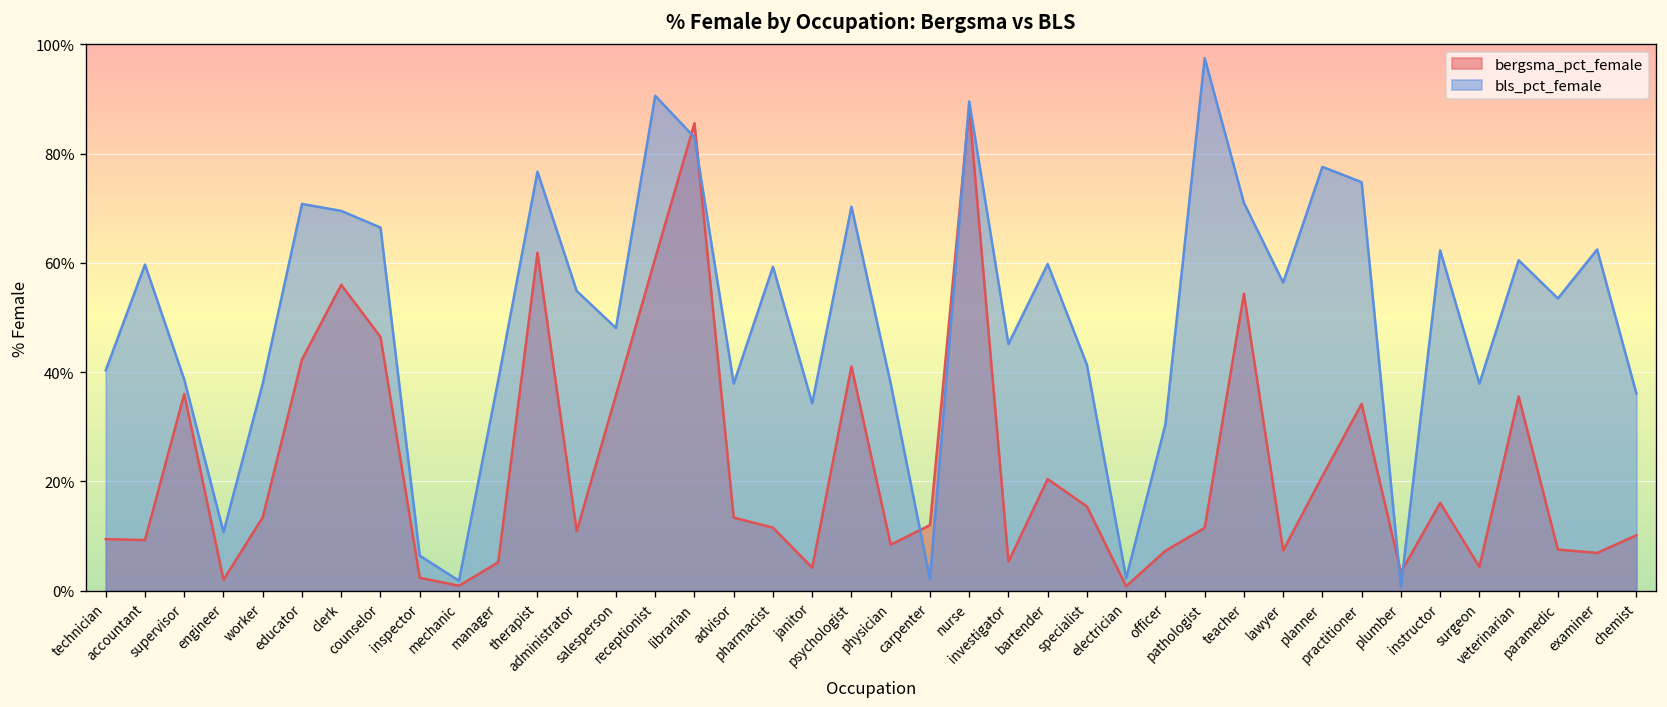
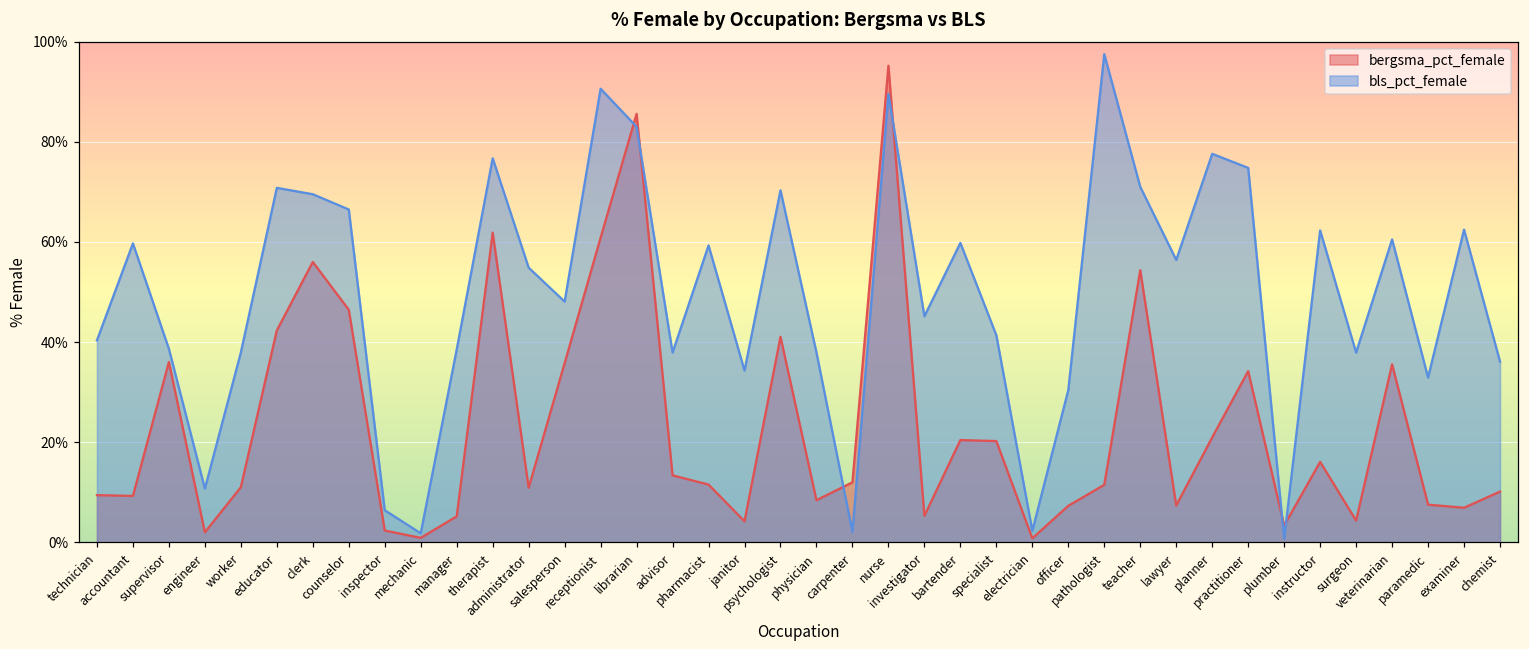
  {
    "bergsma_pct_female": {
      "technician": "9%",
      "accountant": "9%",
      "supervisor": "36%",
      "engineer": "2%",
-     "worker": "13%",
+     "worker": "11%",
      "educator": "42%",
      "clerk": "56%",
      "counselor": "46%",
      "inspector": "2%",
      "mechanic": "1%",
      "manager": "5%",
      "therapist": "62%",
      "administrator": "11%",
      "salesperson": "36%",
      "receptionist": "61%",
      "librarian": "86%",
      "advisor": "13%",
      "pharmacist": "12%",
      "janitor": "4%",
      "psychologist": "41%",
      "physician": "8%",
      "carpenter": "12%",
-     "nurse": "88%",
+     "nurse": "95%",
      "investigator": "5%",
      "bartender": "20%",
-     "specialist": "15%",
+     "specialist": "20%",
      "electrician": "1%",
      "officer": "7%",
      "pathologist": "11%",
      "teacher": "54%",
      "lawyer": "7%",
      "planner": "21%",
      "practitioner": "34%",
      "plumber": "3%",
      "instructor": "16%",
      "surgeon": "4%",
      "veterinarian": "36%",
      "paramedic": "8%",
      "examiner": "7%",
      "chemist": "10%"
    },
    "bls_pct_female": {
      "technician": "40%",
      "accountant": "60%",
      "supervisor": "39%",
      "engineer": "11%",
      "worker": "38%",
      "educator": "71%",
      "clerk": "70%",
      "counselor": "66%",
      "inspector": "6%",
      "mechanic": "2%",
      "manager": "39%",
      "therapist": "77%",
      "administrator": "55%",
      "salesperson": "48%",
      "receptionist": "91%",
      "librarian": "83%",
      "advisor": "38%",
      "pharmacist": "59%",
      "janitor": "34%",
      "psychologist": "70%",
      "physician": "38%",
      "carpenter": "2%",
      "nurse": "90%",
      "investigator": "45%",
      "bartender": "60%",
      "specialist": "41%",
      "electrician": "2%",
      "officer": "30%",
      "pathologist": "98%",
      "teacher": "71%",
      "lawyer": "56%",
      "planner": "78%",
      "practitioner": "75%",
      "plumber": "1%",
      "instructor": "62%",
      "surgeon": "38%",
      "veterinarian": "61%",
-     "paramedic": "54%",
+     "paramedic": "33%",
      "examiner": "62%",
      "chemist": "36%"
    }
  }
